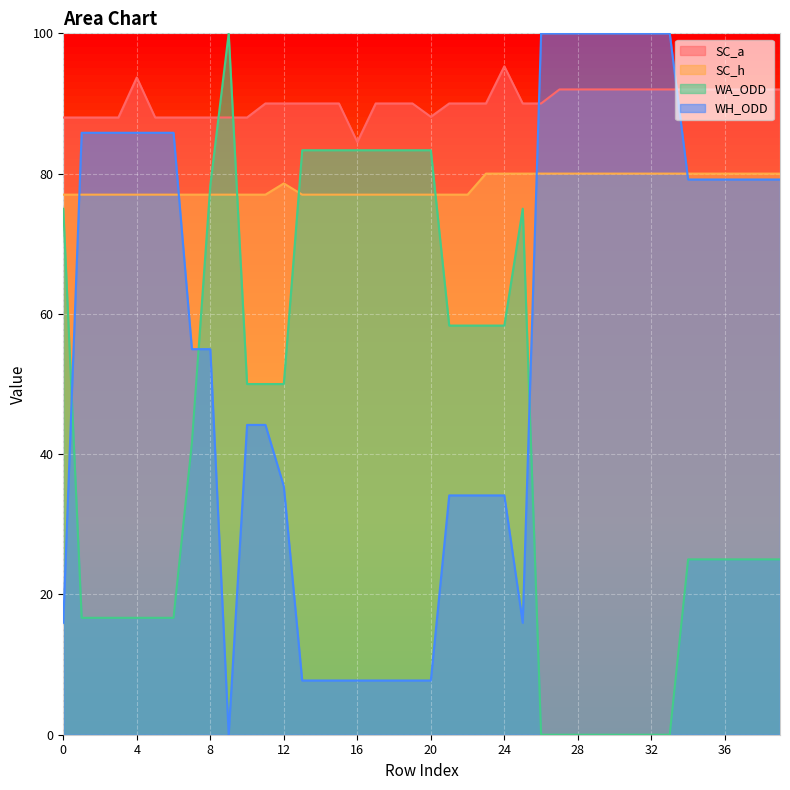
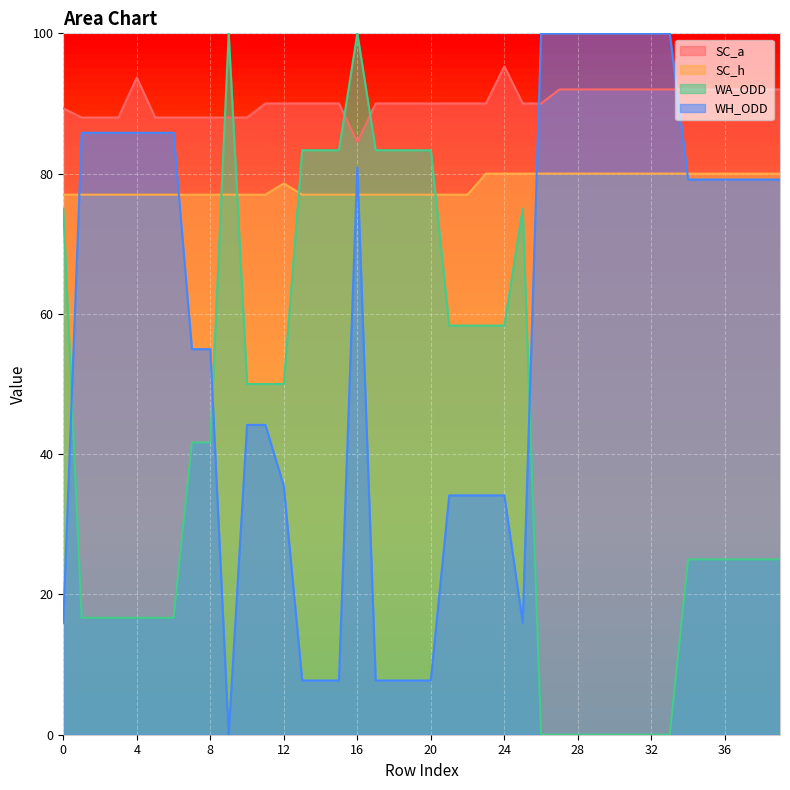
  {
    "SC_a": {
-     "0": 88,
+     "0": 89,
      "4": 94,
      "8": 88,
      "12": 90,
      "16": 85,
-     "20": 88,
+     "20": 90,
      "24": 95,
      "28": 92,
      "32": 92
    },
    "SC_h": {
      "0": 77,
      "4": 77,
      "8": 77,
      "12": 79,
      "16": 77,
      "20": 77,
      "24": 80,
      "28": 80,
      "32": 80,
      "36": 80
    },
    "WA_ODD": {
      "0": 75,
      "4": 17,
-     "8": 78,
+     "8": 42,
      "12": 50,
-     "16": 83,
+     "16": 100,
      "20": 83,
      "24": 58,
      "28": 0,
      "32": 0,
      "36": 25
    },
    "WH_ODD": {
      "0": 16,
      "4": 86,
      "8": 55,
      "12": 35,
-     "16": 8,
+     "16": 81,
      "20": 8,
      "24": 34,
      "28": 100,
      "32": 100,
      "36": 79
    }
  }
